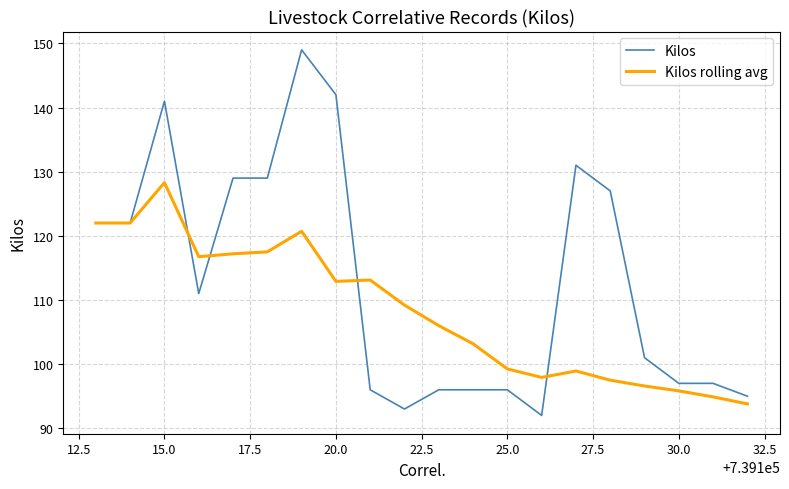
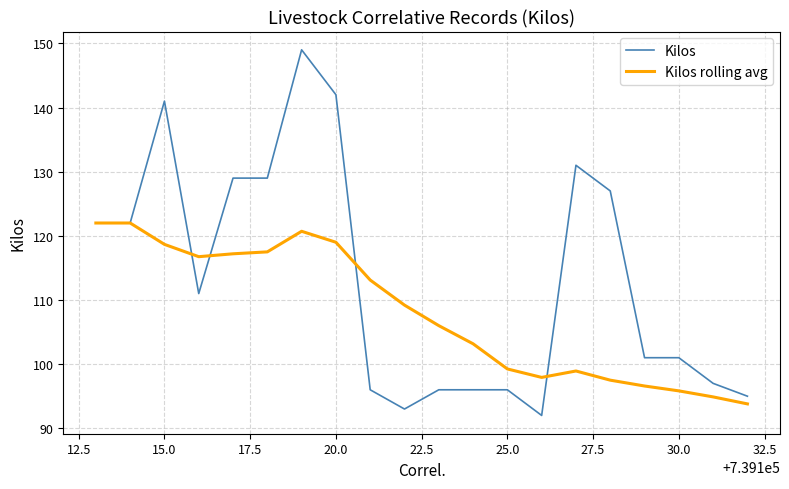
  {
    "Kilos": {
      "15.0": 141,
      "20.0": 142,
      "25.0": 96,
-     "30.0": 97
+     "30.0": 101
    },
    "Kilos rolling avg": {
-     "15.0": 128,
-     "20.0": 113,
+     "15.0": 119,
+     "20.0": 119,
      "25.0": 99,
      "30.0": 96
    }
  }
